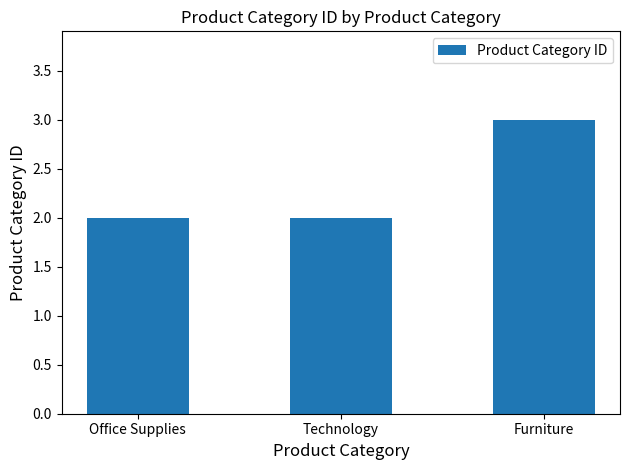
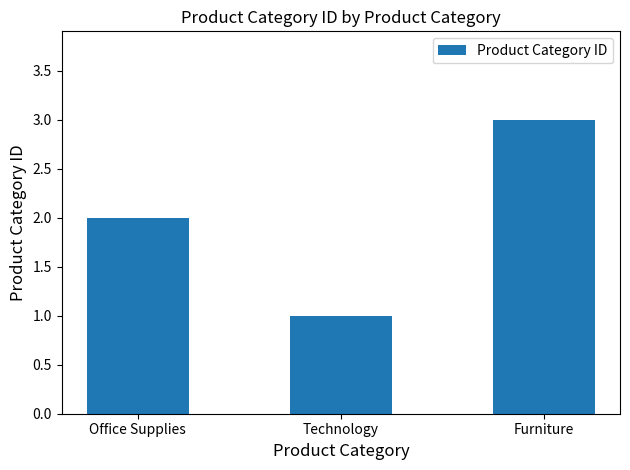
  {
    "Office Supplies": 2,
-   "Technology": 2,
+   "Technology": 1,
    "Furniture": 3
  }
